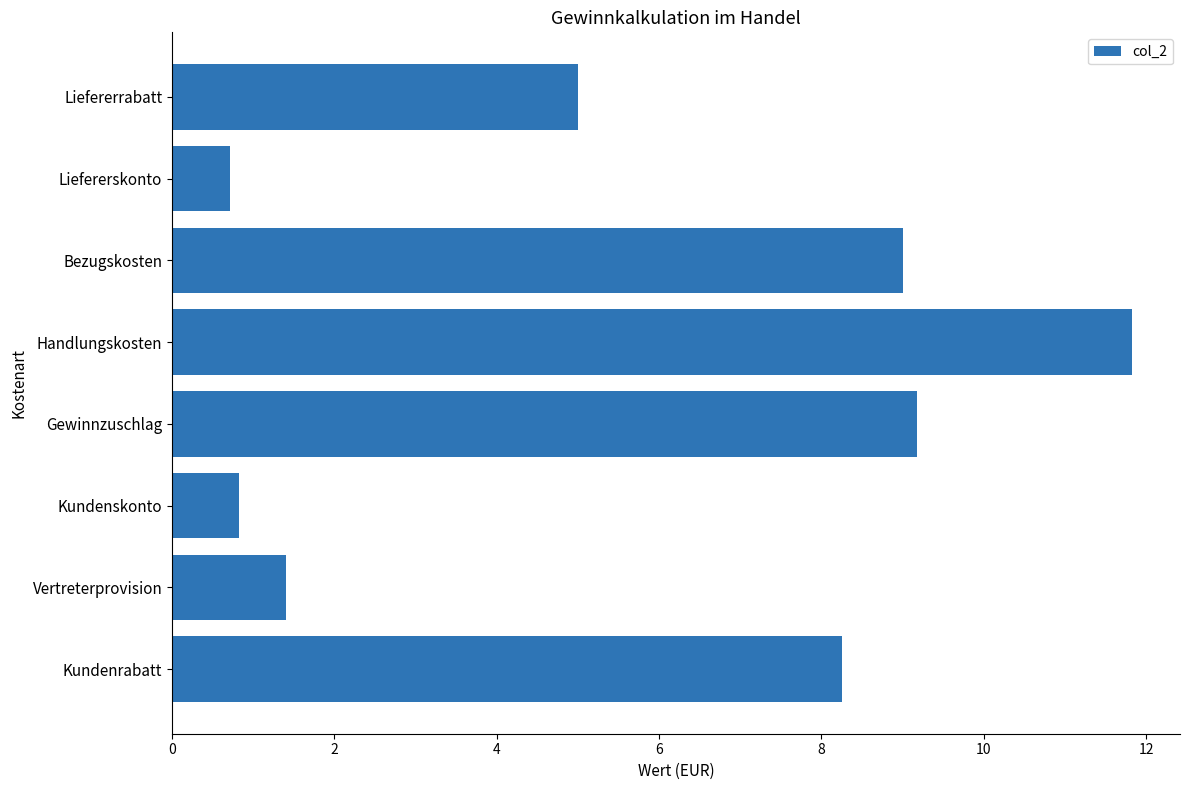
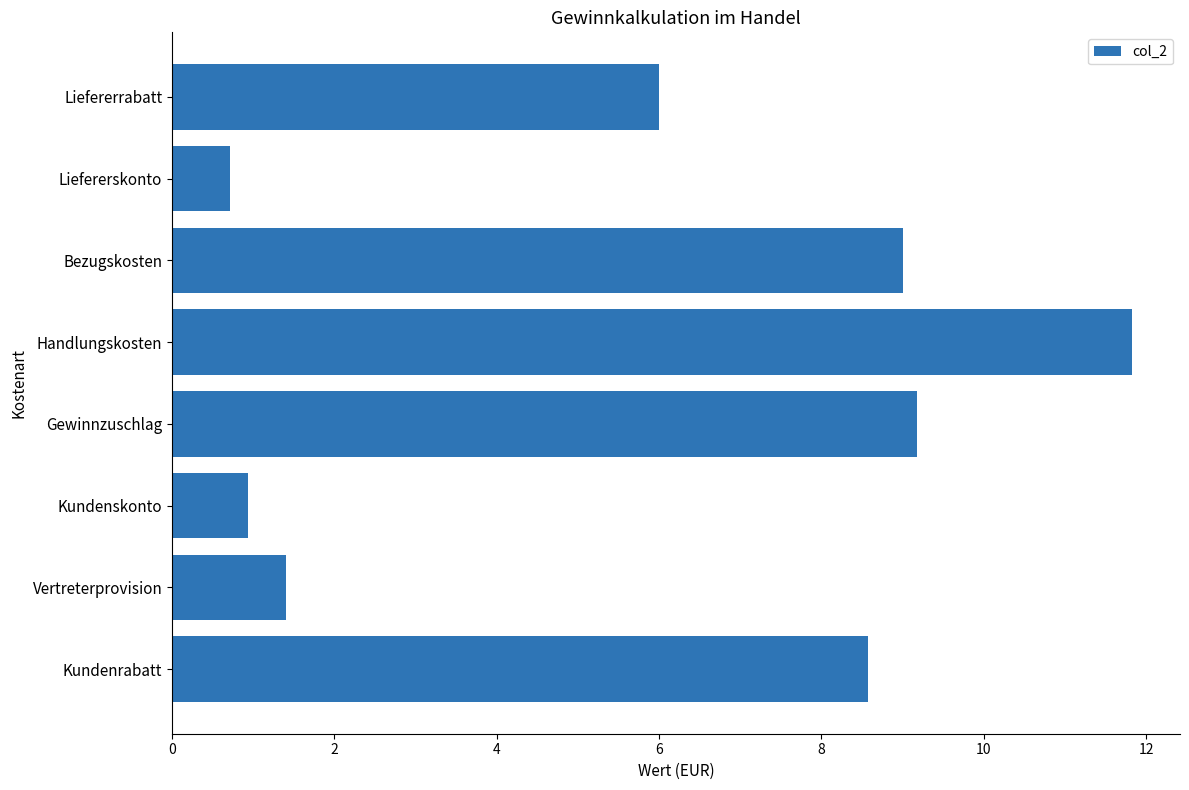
  {
-   "Liefererrabatt": 5,
+   "Liefererrabatt": 6,
    "Liefererskonto": 0.7,
    "Bezugskosten": 9.0,
    "Handlungskosten": 11.8,
    "Gewinnzuschlag": 9.2,
-   "Kundenskonto": 0.8,
+   "Kundenskonto": 0.9,
    "Vertreterprovision": 1.4,
-   "Kundenrabatt": 8.3
+   "Kundenrabatt": 8.6
  }
